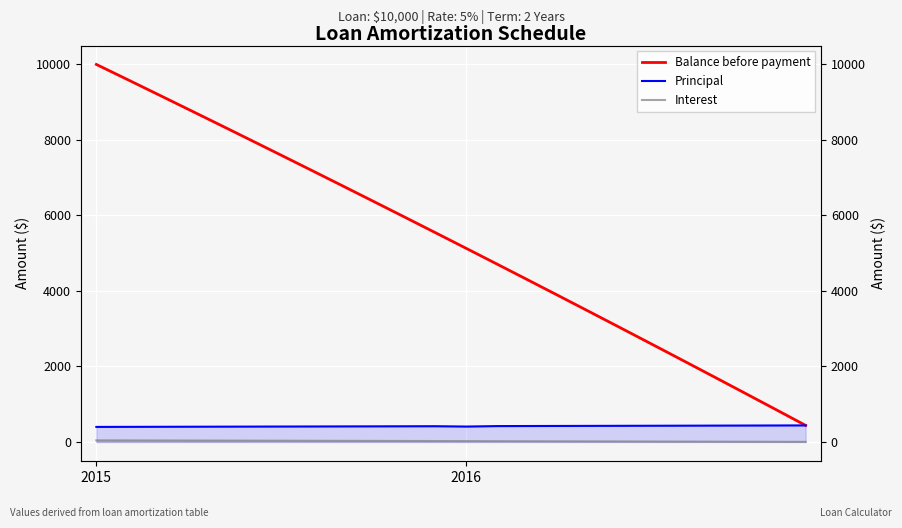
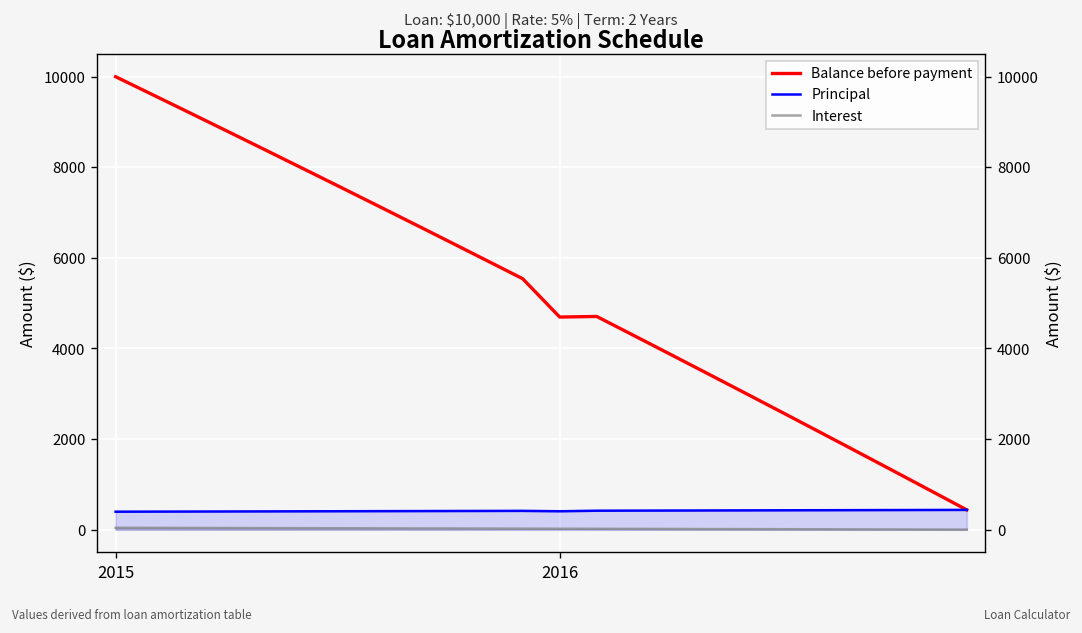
  {
    "Balance before payment": {
      "2015": 10000,
-     "2016": 5100
+     "2016": 4700
    },
    "Principal": {
      "2015": 400,
      "2016": 400
    },
    "Interest": {
      "2015": 0,
      "2016": 0
    }
  }
